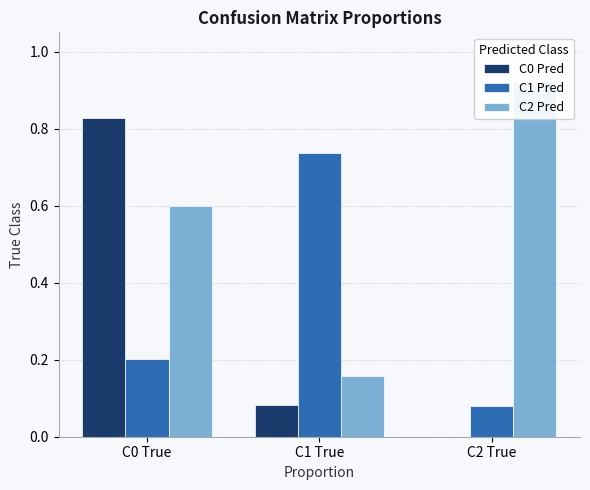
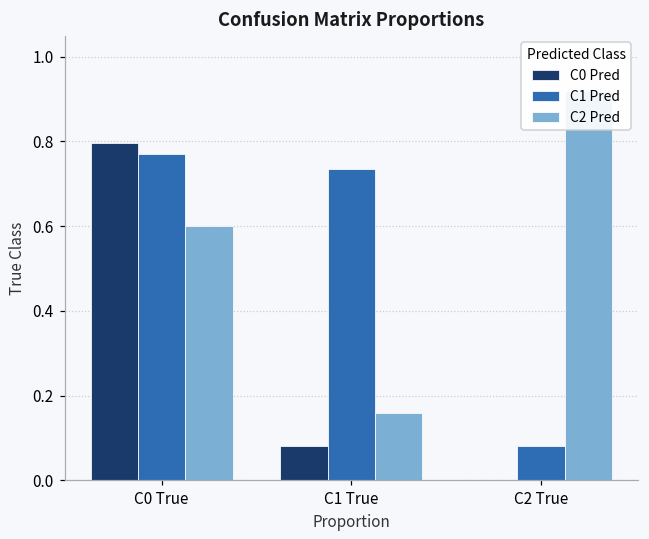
  {
    "C0 Pred": {
-     "C0 True": 0.83,
+     "C0 True": 0.80,
      "C1 True": 0.08,
      "C2 True": 0.00
    },
    "C1 Pred": {
-     "C0 True": 0.20,
+     "C0 True": 0.77,
      "C1 True": 0.74,
      "C2 True": 0.08
    },
    "C2 Pred": {
      "C0 True": 0.60,
      "C1 True": 0.16
    }
  }
